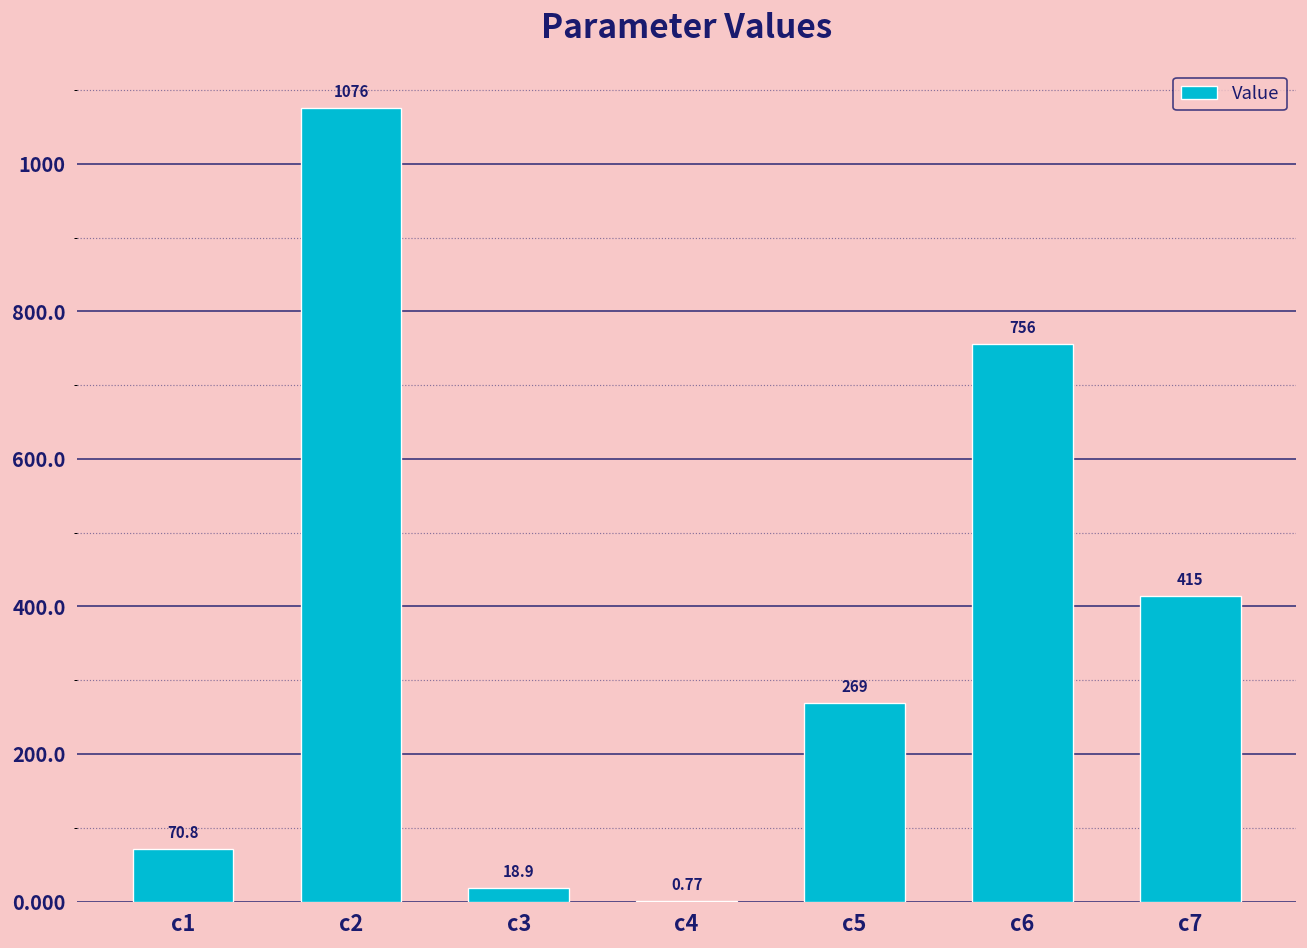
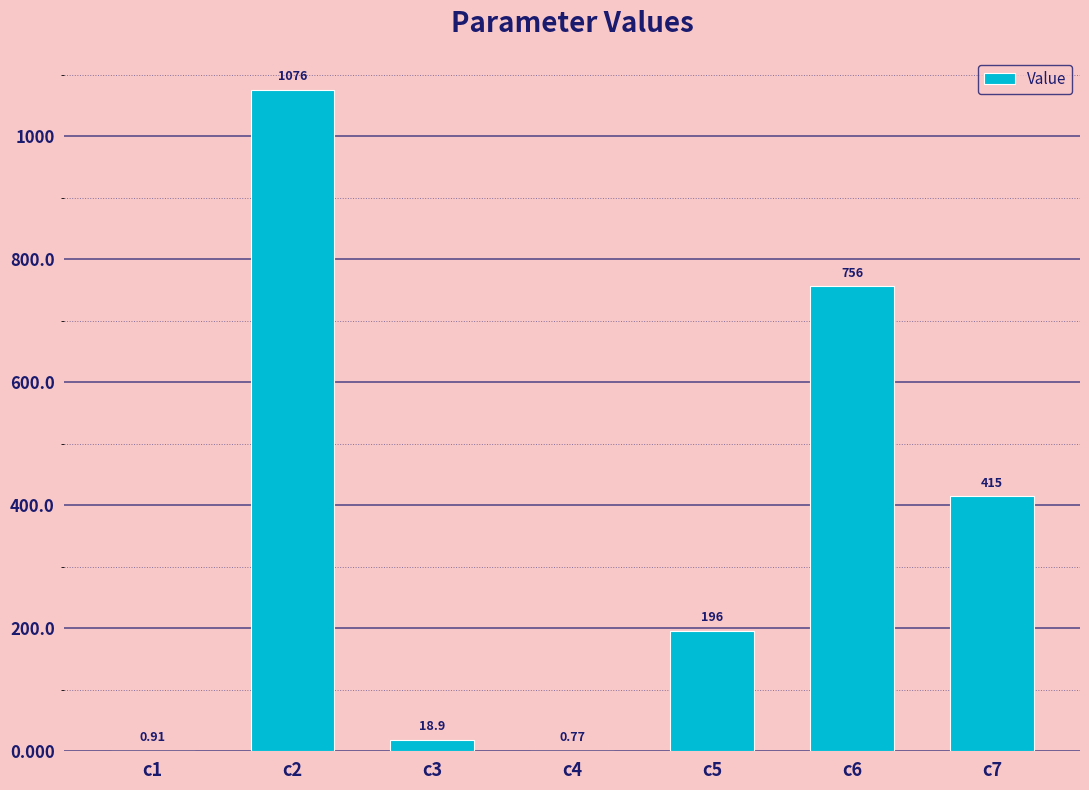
  {
-   "c1": 70.8,
+   "c1": 0.91,
    "c2": 1076,
    "c3": 18.9,
    "c4": 0.77,
-   "c5": 269,
+   "c5": 196,
    "c6": 756,
    "c7": 415
  }
